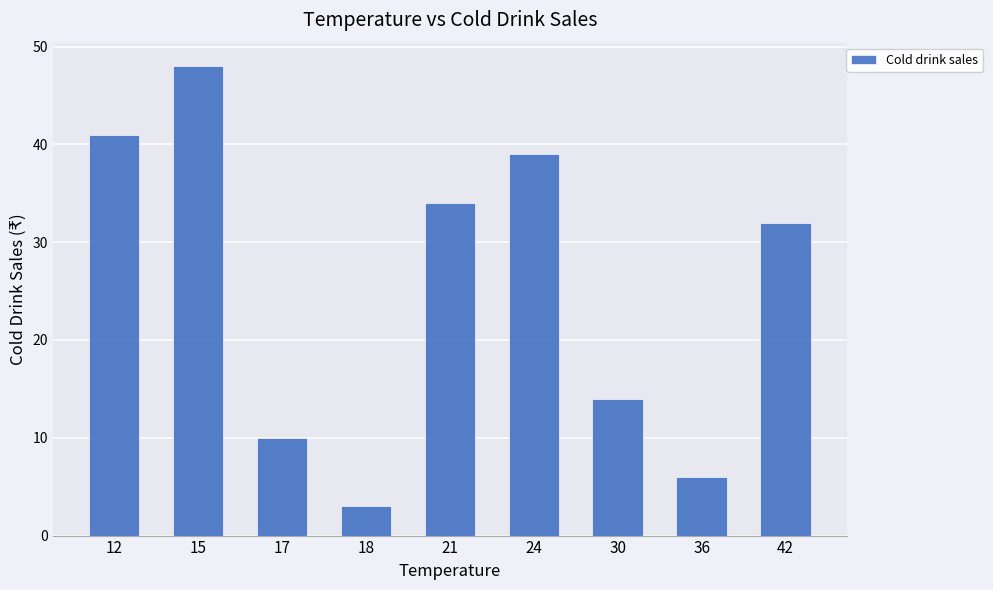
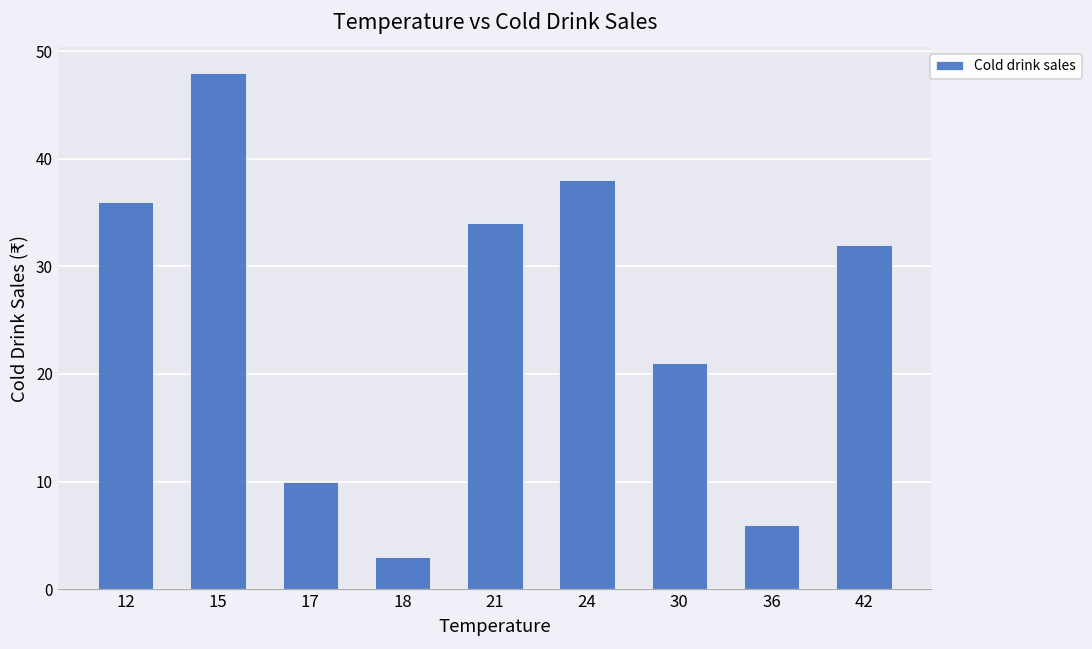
  {
-   "12": 41,
+   "12": 36,
    "15": 48,
    "17": 10,
    "18": 3,
    "21": 34,
-   "24": 39,
-   "30": 14,
+   "24": 38,
+   "30": 21,
    "36": 6,
    "42": 32
  }
